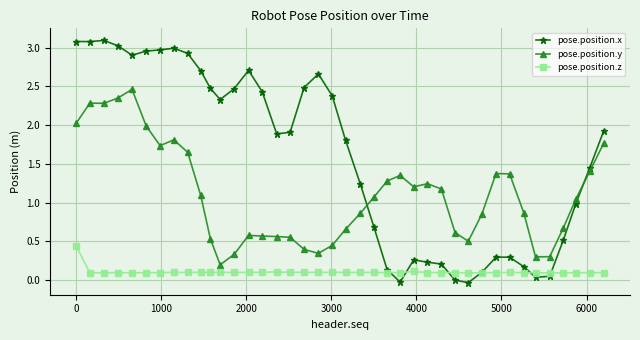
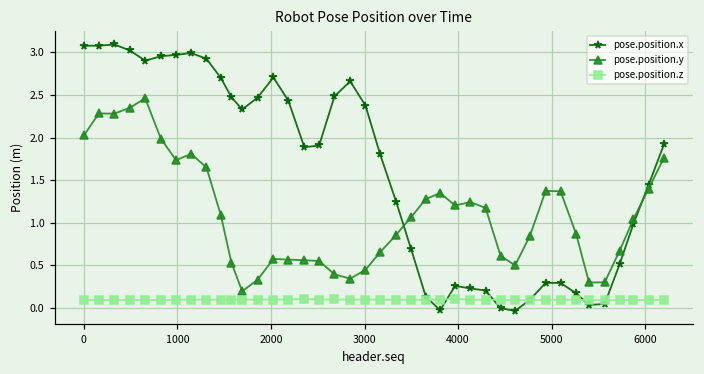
  {
    "pose.position.x": {
      "0": 3.1
    },
    "pose.position.y": {
      "0": 2.0
    },
    "pose.position.z": {
-     "0": 0.4
+     "0": 0.1
    }
  }
